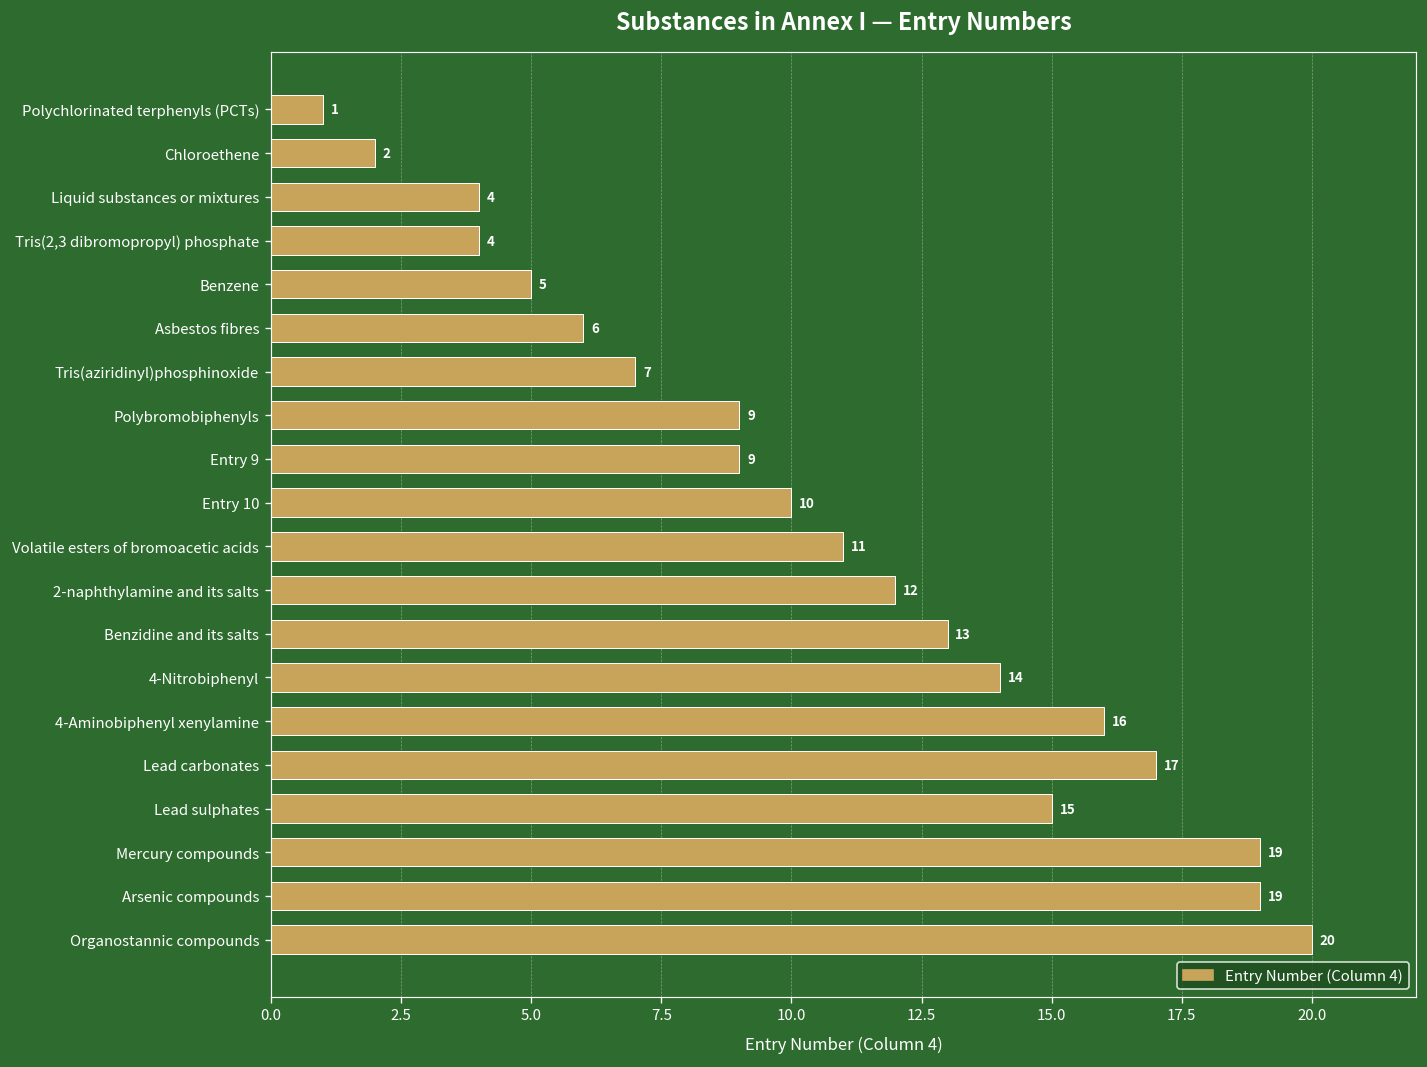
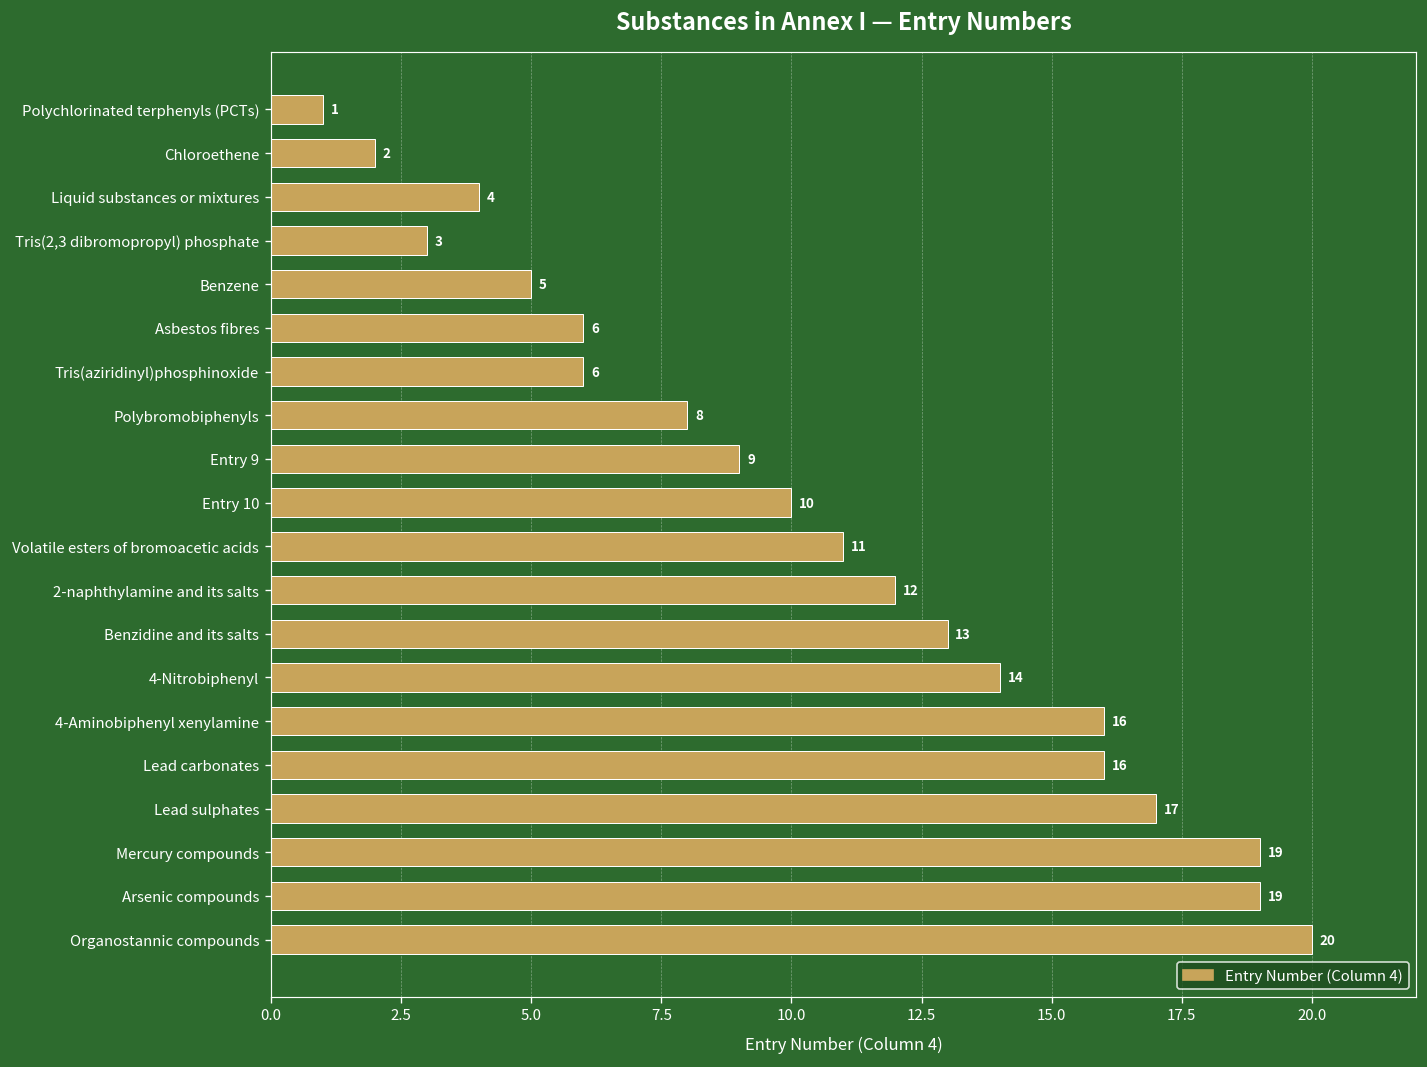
  {
    "Polychlorinated terphenyls (PCTs)": 1,
    "Chloroethene": 2,
    "Liquid substances or mixtures": 4,
-   "Tris(2,3 dibromopropyl) phosphate": 4,
+   "Tris(2,3 dibromopropyl) phosphate": 3,
    "Benzene": 5,
    "Asbestos fibres": 6,
-   "Tris(aziridinyl)phosphinoxide": 7,
-   "Polybromobiphenyls": 9,
+   "Tris(aziridinyl)phosphinoxide": 6,
+   "Polybromobiphenyls": 8,
    "Entry 9": 9,
    "Entry 10": 10,
    "Volatile esters of bromoacetic acids": 11,
    "2-naphthylamine and its salts": 12,
    "Benzidine and its salts": 13,
    "4-Nitrobiphenyl": 14,
    "4-Aminobiphenyl xenylamine": 16,
-   "Lead carbonates": 17,
-   "Lead sulphates": 15,
+   "Lead carbonates": 16,
+   "Lead sulphates": 17,
    "Mercury compounds": 19,
    "Arsenic compounds": 19,
    "Organostannic compounds": 20
  }
